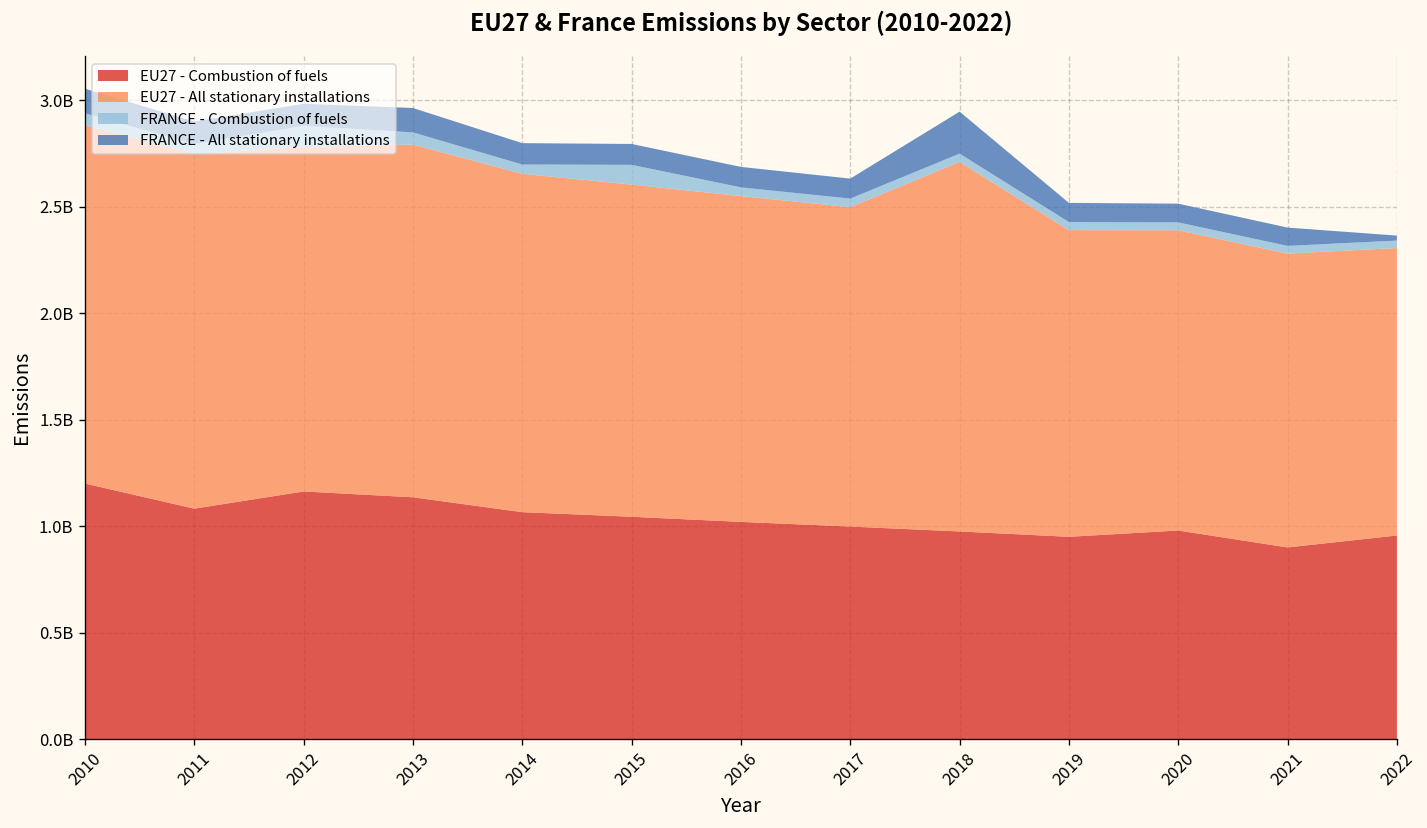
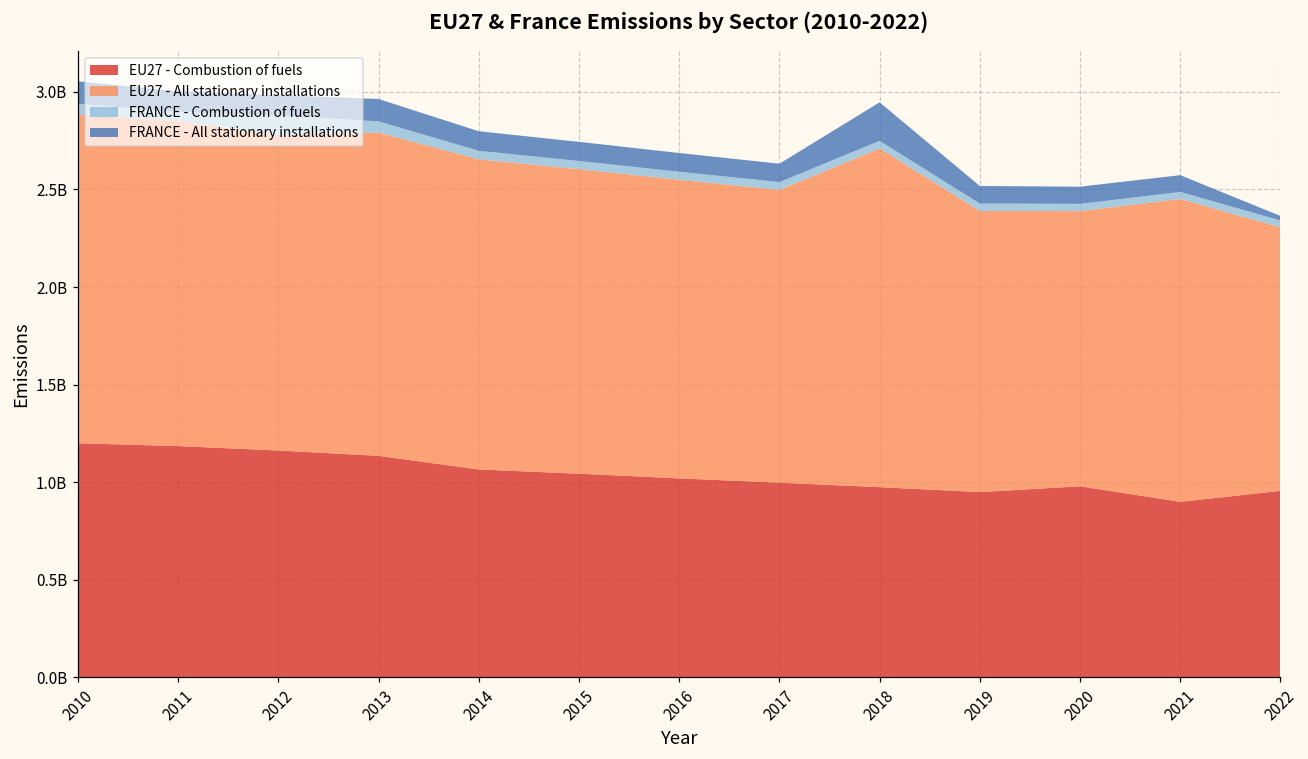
  {
    "EU27 - Combustion of fuels": {
      "2010": 1200000000,
-     "2011": 1080000000,
+     "2011": 1190000000,
      "2012": 1160000000,
      "2013": 1140000000,
      "2014": 1070000000,
      "2015": 1040000000,
      "2016": 1020000000,
      "2017": 1000000000,
      "2018": 980000000,
      "2019": 950000000,
      "2020": 980000000,
      "2021": 900000000,
      "2022": 960000000
    },
    "EU27 - All stationary installations": {
      "2010": 1680000000,
      "2013": 1660000000,
      "2014": 1590000000,
      "2015": 1560000000,
      "2016": 1530000000,
      "2017": 1500000000,
      "2018": 1740000000,
      "2019": 1440000000,
      "2020": 1410000000,
-     "2021": 1380000000,
+     "2021": 1550000000,
      "2022": 1350000000
    },
    "FRANCE - Combustion of fuels": {
      "2010": 60000000,
      "2013": 60000000,
      "2014": 40000000,
-     "2015": 90000000,
+     "2015": 40000000,
      "2016": 40000000,
      "2017": 40000000,
      "2018": 40000000,
      "2019": 40000000,
      "2020": 40000000,
      "2021": 40000000,
      "2022": 40000000
    },
    "FRANCE - All stationary installations": {
      "2010": 120000000,
      "2013": 110000000,
      "2014": 100000000,
      "2015": 100000000,
      "2016": 100000000,
      "2017": 90000000,
      "2018": 200000000,
      "2019": 90000000,
      "2020": 90000000,
      "2021": 90000000,
      "2022": 20000000
    }
  }
